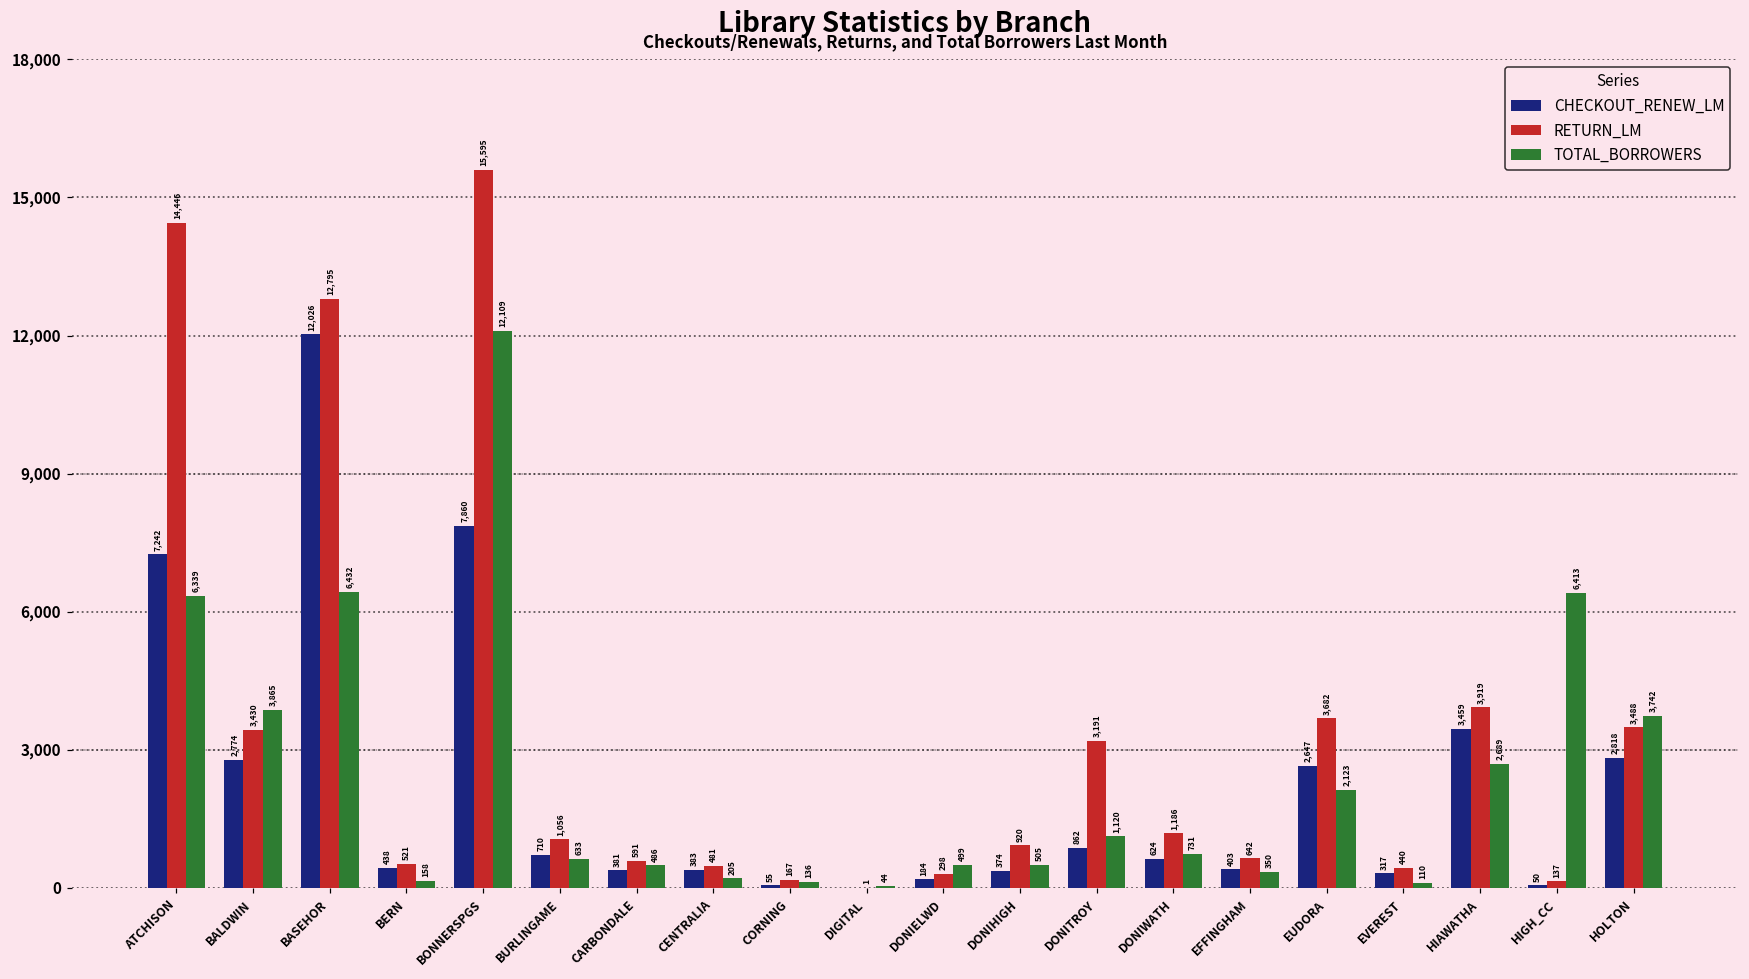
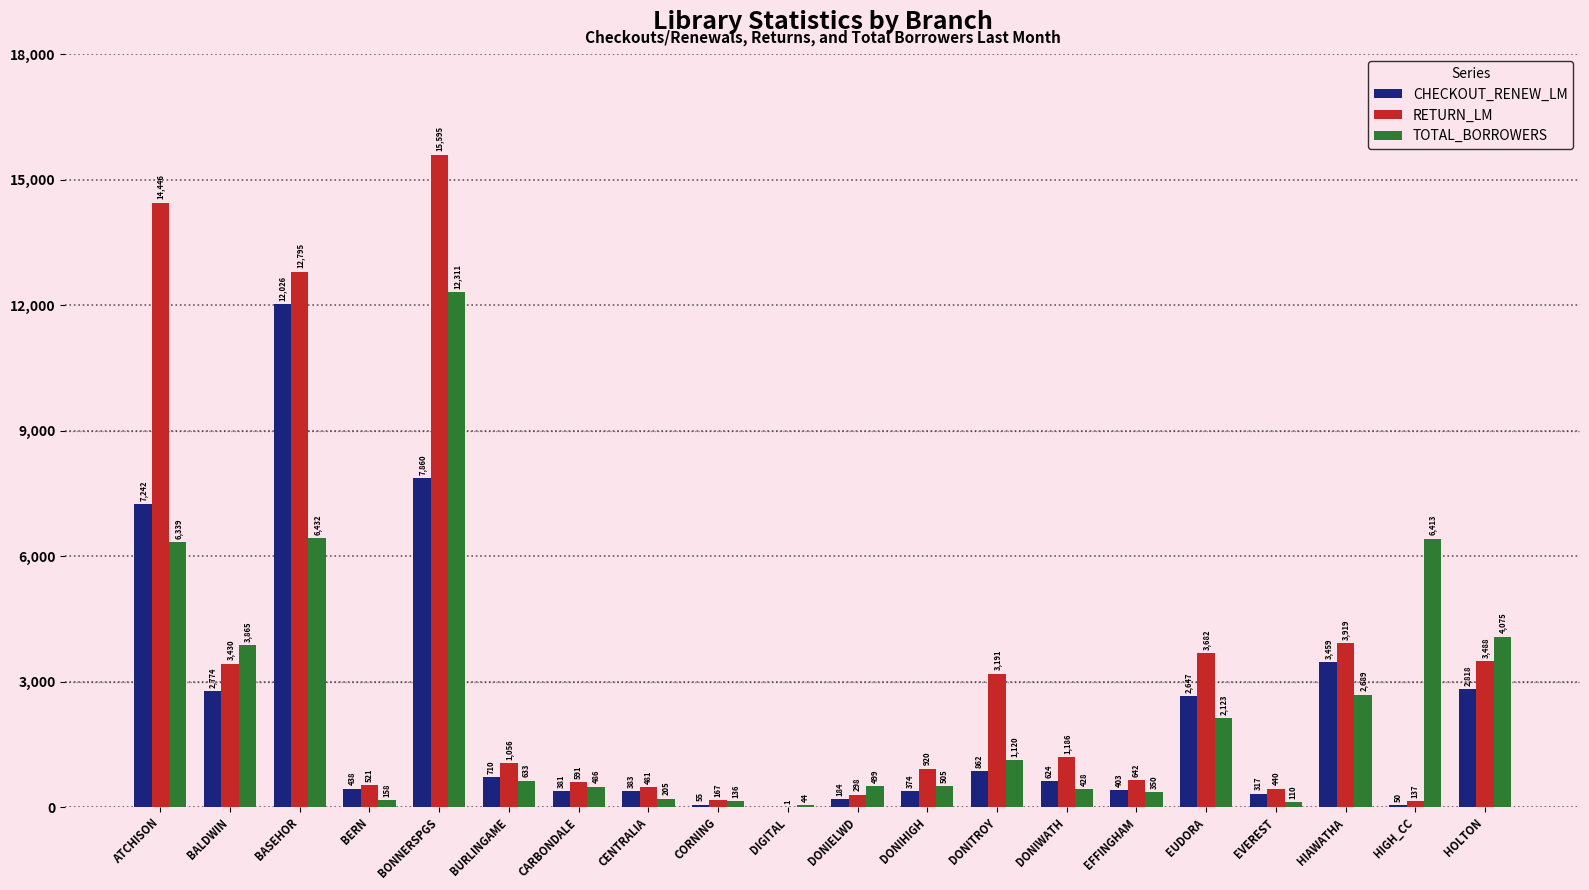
  {
    "CHECKOUT_RENEW_LM": {
      "ATCHISON": "7,242",
      "BALDWIN": "2,774",
      "BASEHOR": "12,026",
      "BERN": "438",
      "BONNERSPGS": "7,860",
      "BURLINGAME": "710",
      "CARBONDALE": "381",
      "CENTRALIA": "383",
      "CORNING": "55",
      "DONIELWD": "184",
      "DONIHIGH": "374",
      "DONITROY": "862",
      "DONIWATH": "624",
      "EFFINGHAM": "403",
      "EUDORA": "2,647",
      "EVEREST": "317",
      "HIAWATHA": "3,459",
      "HIGH_CC": "50",
      "HOLTON": "2,818"
    },
    "RETURN_LM": {
      "ATCHISON": "14,446",
      "BALDWIN": "3,430",
      "BASEHOR": "12,795",
      "BERN": "521",
      "BONNERSPGS": "15,595",
      "BURLINGAME": "1,056",
      "CARBONDALE": "591",
      "CENTRALIA": "481",
      "CORNING": "167",
      "DIGITAL": "1",
      "DONIELWD": "298",
      "DONIHIGH": "920",
      "DONITROY": "3,191",
      "DONIWATH": "1,186",
      "EFFINGHAM": "642",
      "EUDORA": "3,682",
      "EVEREST": "440",
      "HIAWATHA": "3,919",
      "HIGH_CC": "137",
      "HOLTON": "3,488"
    },
    "TOTAL_BORROWERS": {
      "ATCHISON": "6,339",
      "BALDWIN": "3,865",
      "BASEHOR": "6,432",
      "BERN": "158",
-     "BONNERSPGS": "12,109",
+     "BONNERSPGS": "12,311",
      "BURLINGAME": "633",
      "CARBONDALE": "486",
      "CENTRALIA": "205",
      "CORNING": "136",
      "DIGITAL": "44",
      "DONIELWD": "499",
      "DONIHIGH": "505",
      "DONITROY": "1,120",
-     "DONIWATH": "731",
+     "DONIWATH": "428",
      "EFFINGHAM": "350",
      "EUDORA": "2,123",
      "EVEREST": "110",
      "HIAWATHA": "2,689",
      "HIGH_CC": "6,413",
-     "HOLTON": "3,742"
+     "HOLTON": "4,075"
    }
  }
